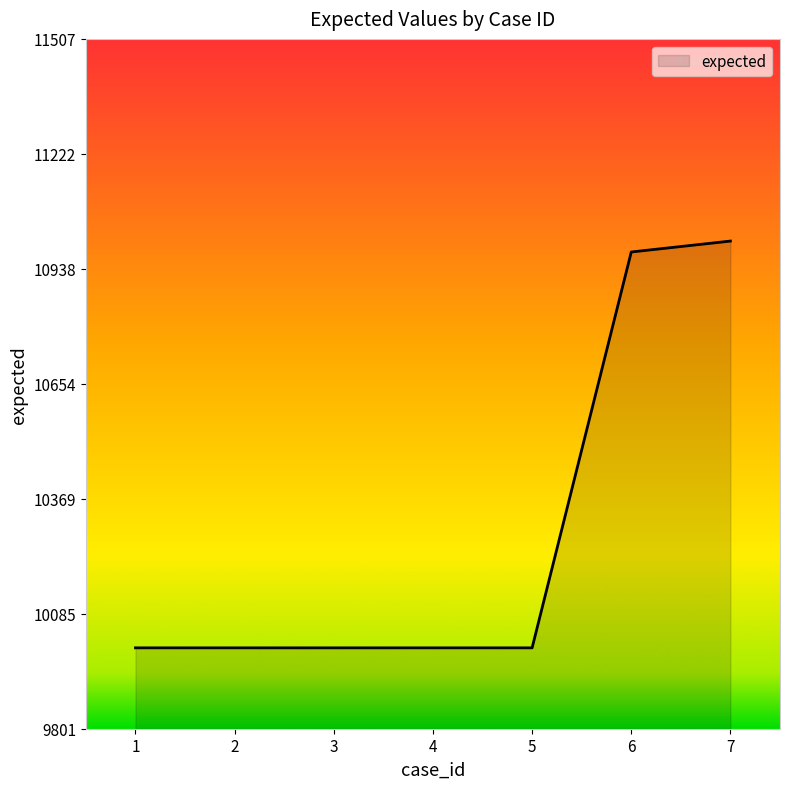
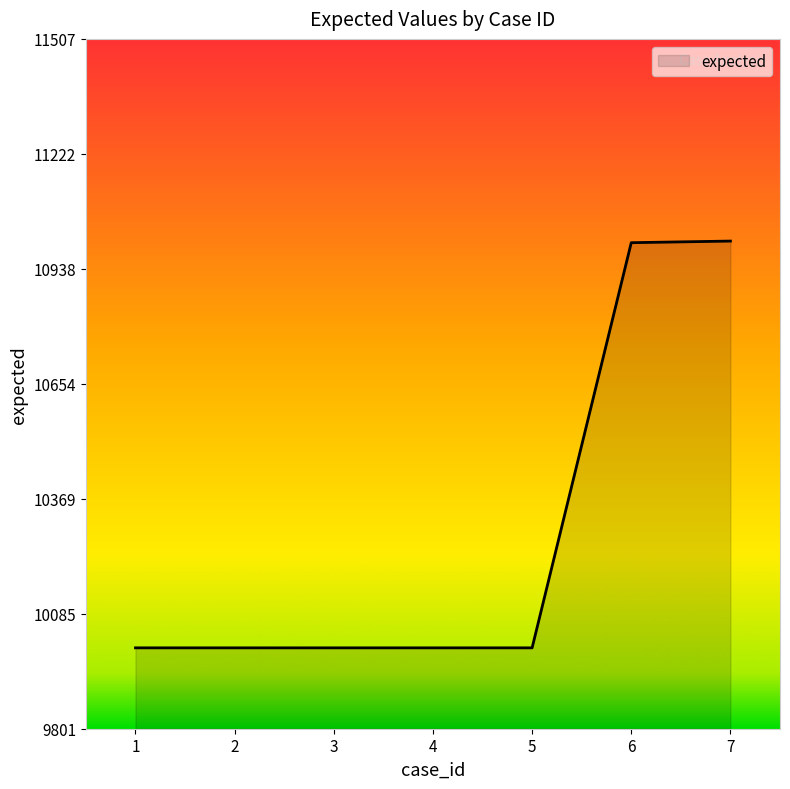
  {
    "1": 10000,
    "2": 10000,
    "3": 10000,
    "4": 10000,
    "5": 10000,
-   "6": 10980,
+   "6": 11000,
    "7": 11010
  }
